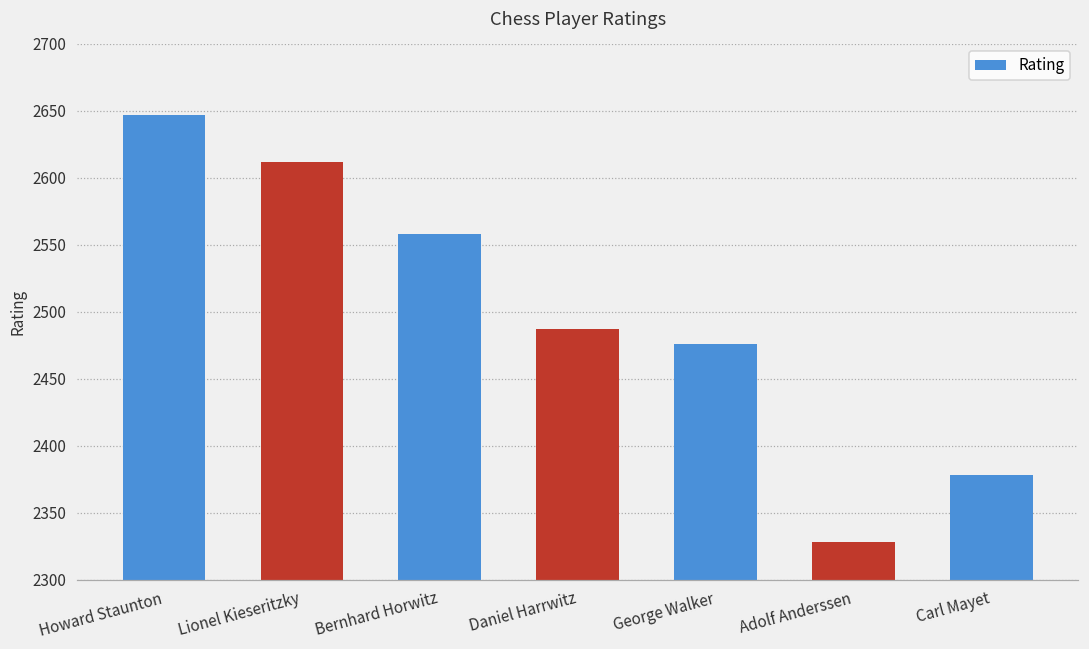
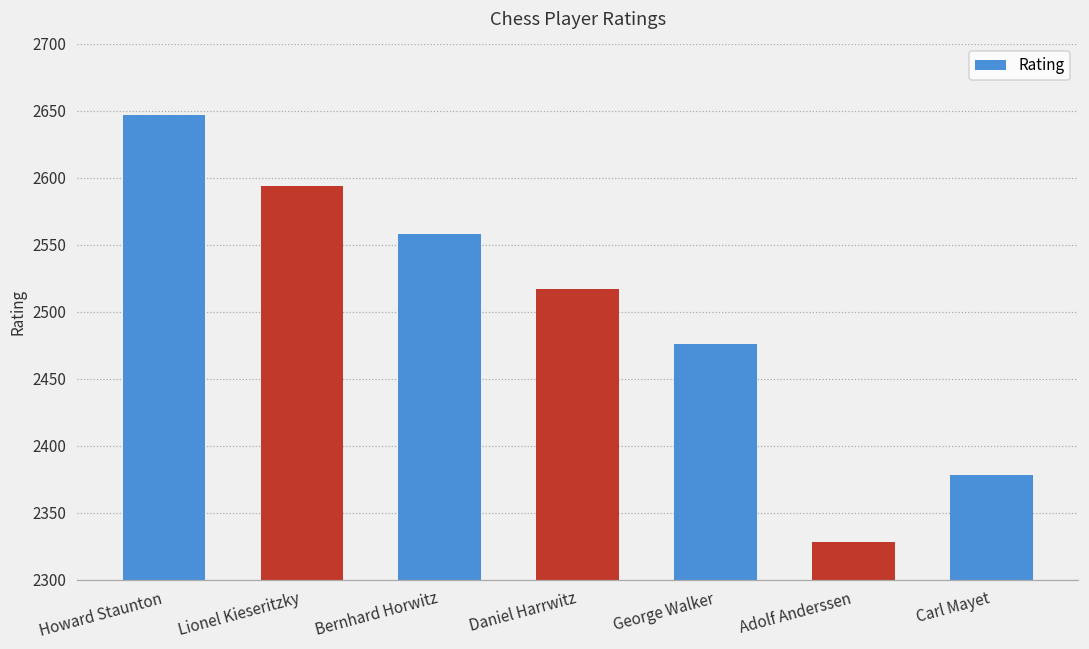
  {
    "Howard Staunton": 2647,
-   "Lionel Kieseritzky": 2612,
+   "Lionel Kieseritzky": 2594,
    "Bernhard Horwitz": 2558,
-   "Daniel Harrwitz": 2487,
+   "Daniel Harrwitz": 2517,
    "George Walker": 2476,
    "Adolf Anderssen": 2328,
    "Carl Mayet": 2378
  }
